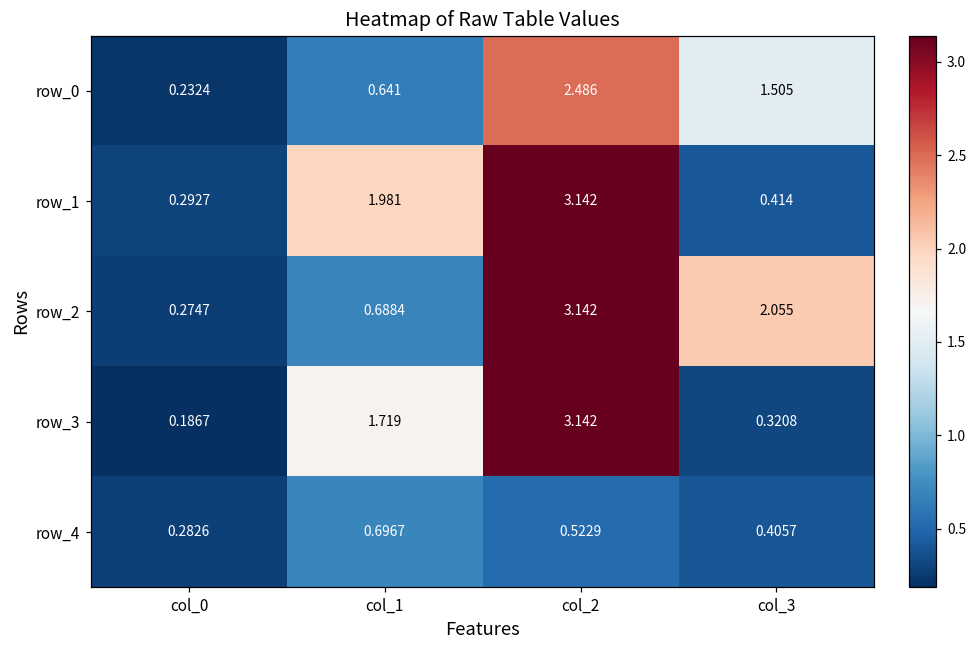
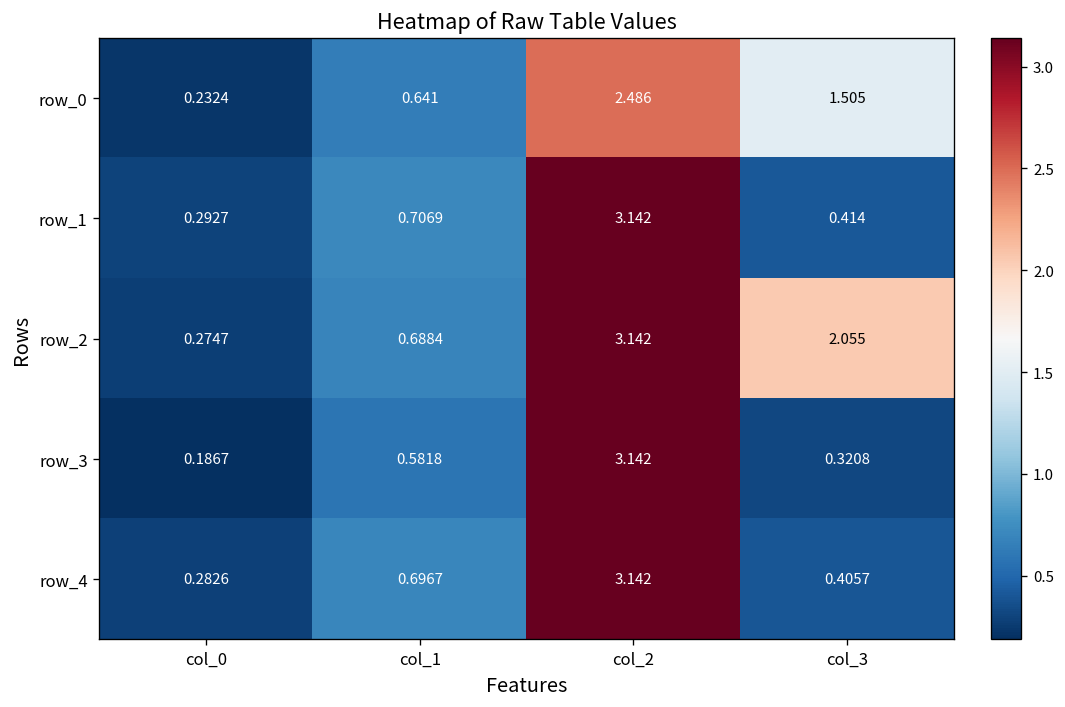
  {
    "row_0": {
      "col_0": 0.2324,
      "col_1": 0.641,
      "col_2": 2.486,
      "col_3": 1.505
    },
    "row_1": {
      "col_0": 0.2927,
-     "col_1": 1.981,
+     "col_1": 0.7069,
      "col_2": 3.142,
      "col_3": 0.414
    },
    "row_2": {
      "col_0": 0.2747,
      "col_1": 0.6884,
      "col_2": 3.142,
      "col_3": 2.055
    },
    "row_3": {
      "col_0": 0.1867,
-     "col_1": 1.719,
+     "col_1": 0.5818,
      "col_2": 3.142,
      "col_3": 0.3208
    },
    "row_4": {
      "col_0": 0.2826,
      "col_1": 0.6967,
-     "col_2": 0.5229,
+     "col_2": 3.142,
      "col_3": 0.4057
    }
  }
